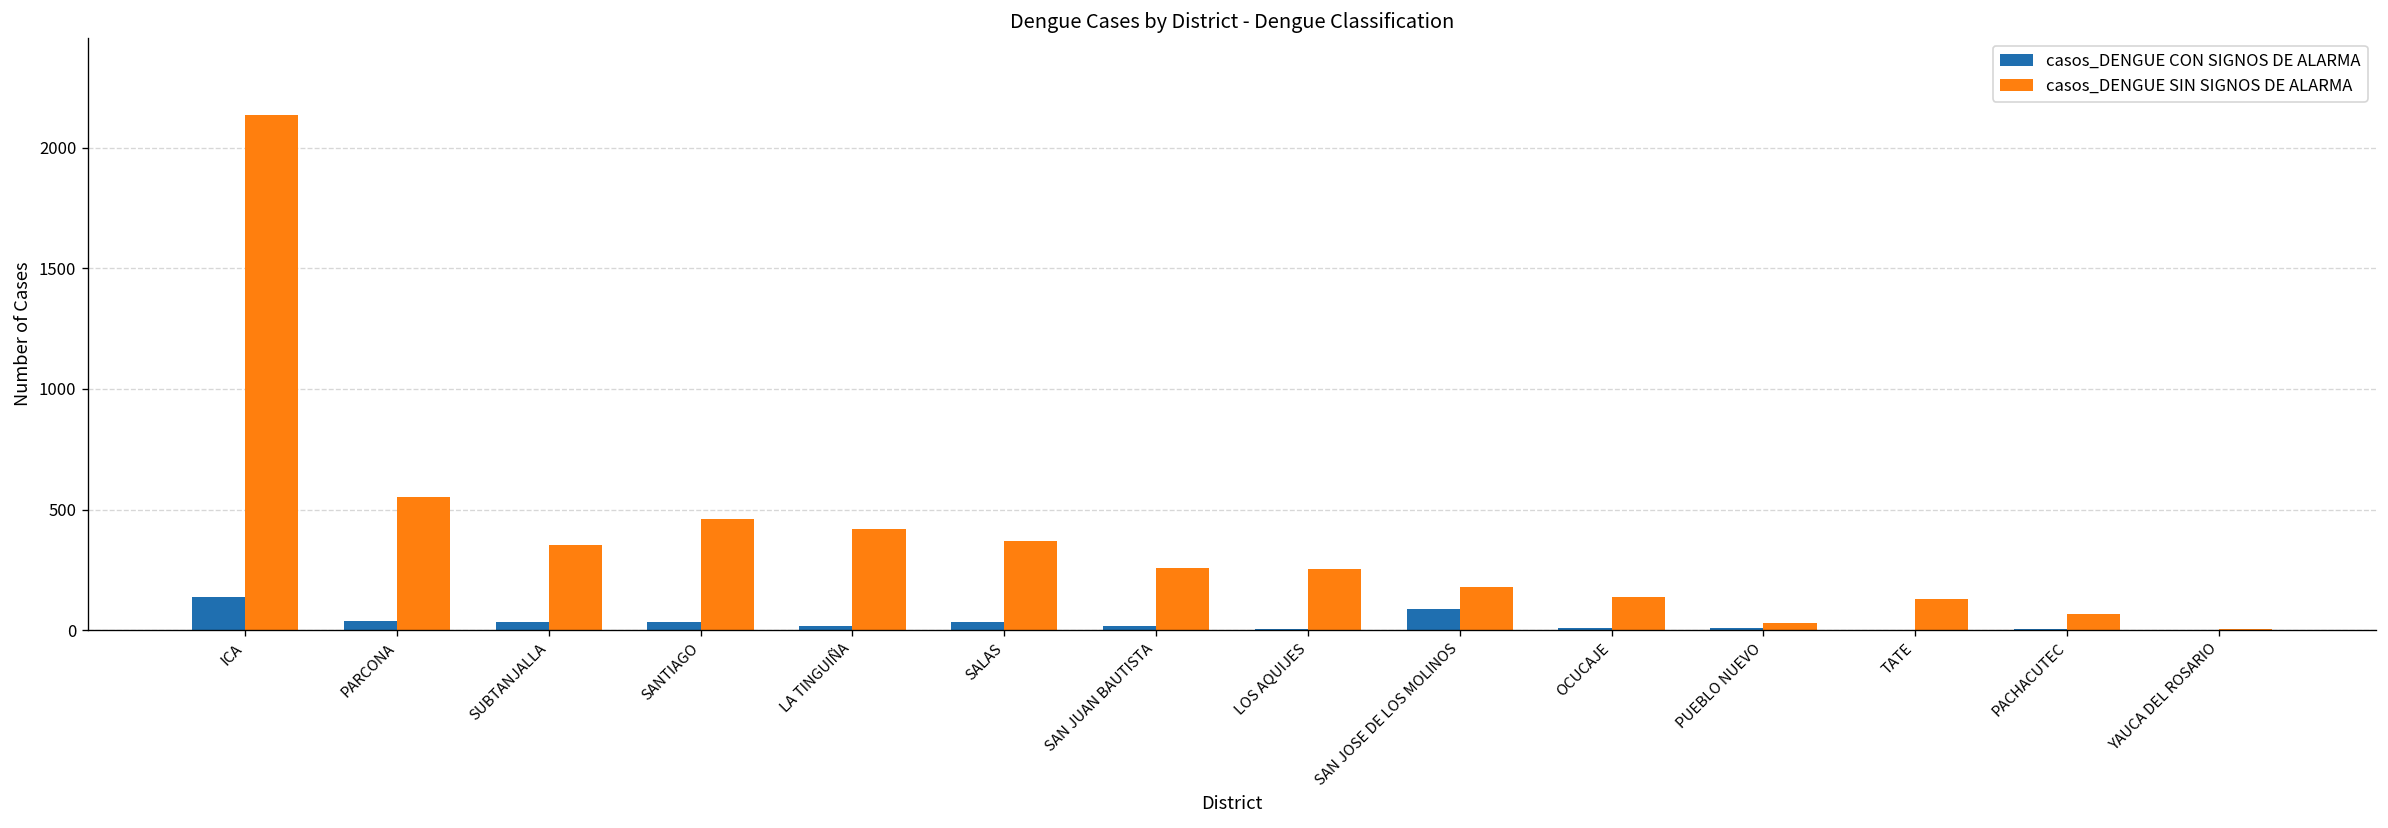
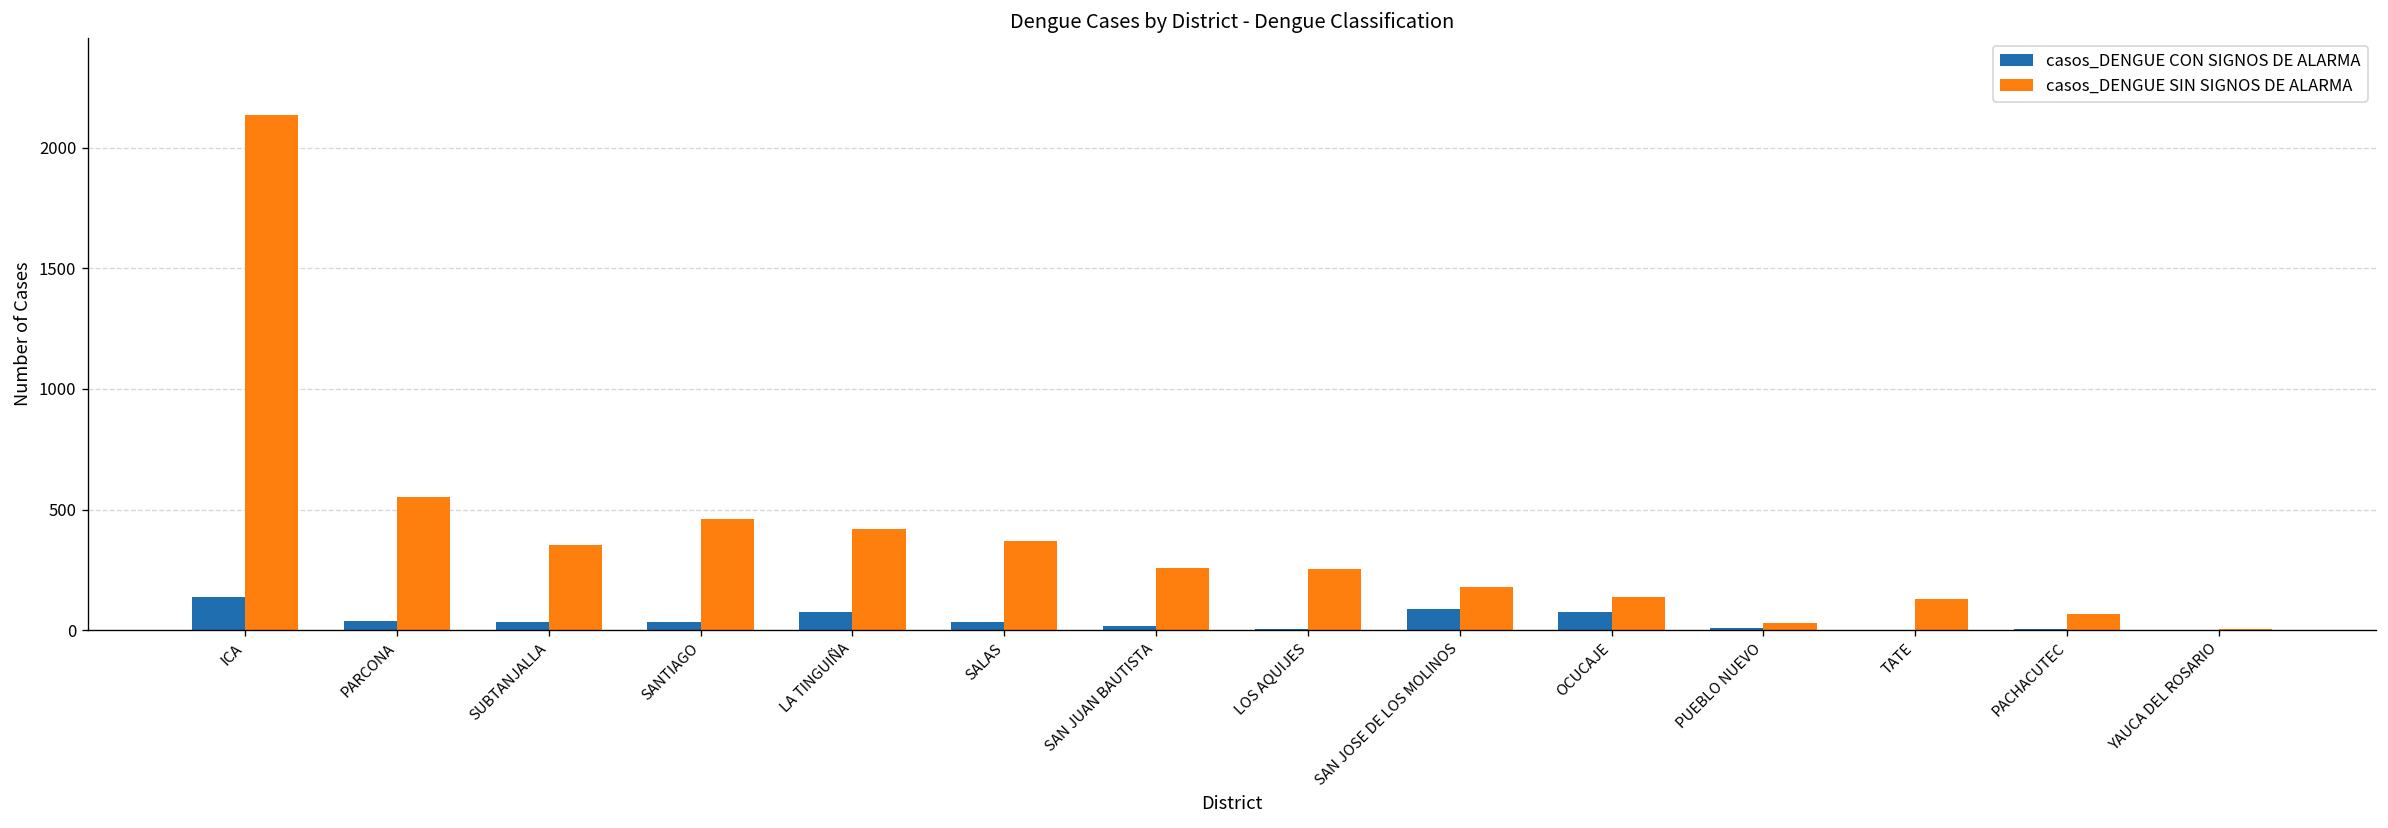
  {
    "casos_DENGUE CON SIGNOS DE ALARMA": {
      "ICA": 140,
      "PARCONA": 40,
      "SUBTANJALLA": 40,
      "SANTIAGO": 30,
-     "LA TINGUIÑA": 20,
+     "LA TINGUIÑA": 70,
      "SALAS": 30,
      "SAN JUAN BAUTISTA": 20,
      "SAN JOSE DE LOS MOLINOS": 90,
-     "OCUCAJE": 10,
+     "OCUCAJE": 80,
      "YAUCA DEL ROSARIO": 0
    },
    "casos_DENGUE SIN SIGNOS DE ALARMA": {
      "ICA": 2140,
      "PARCONA": 550,
      "SUBTANJALLA": 350,
      "SANTIAGO": 460,
      "LA TINGUIÑA": 420,
      "SALAS": 370,
      "SAN JUAN BAUTISTA": 260,
      "LOS AQUIJES": 250,
      "SAN JOSE DE LOS MOLINOS": 180,
      "OCUCAJE": 140,
      "PUEBLO NUEVO": 30,
      "TATE": 130,
      "PACHACUTEC": 70
    }
  }
